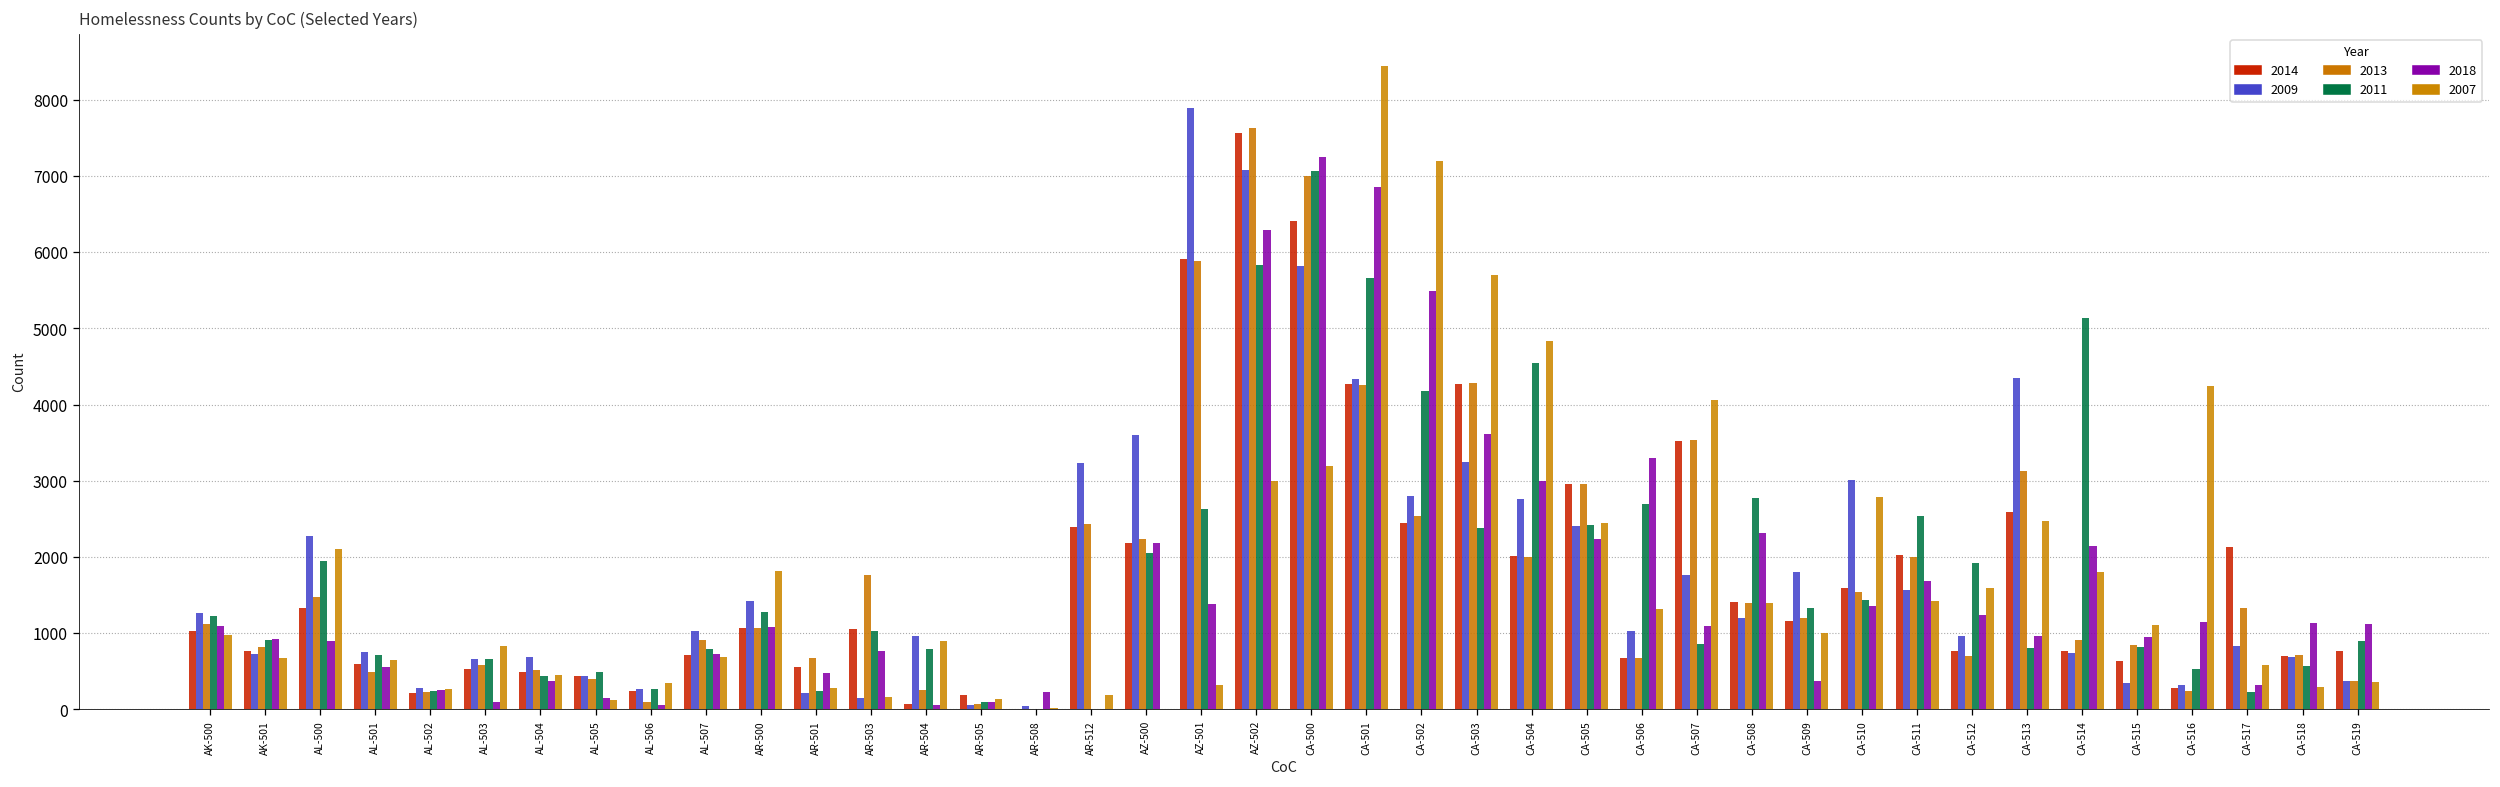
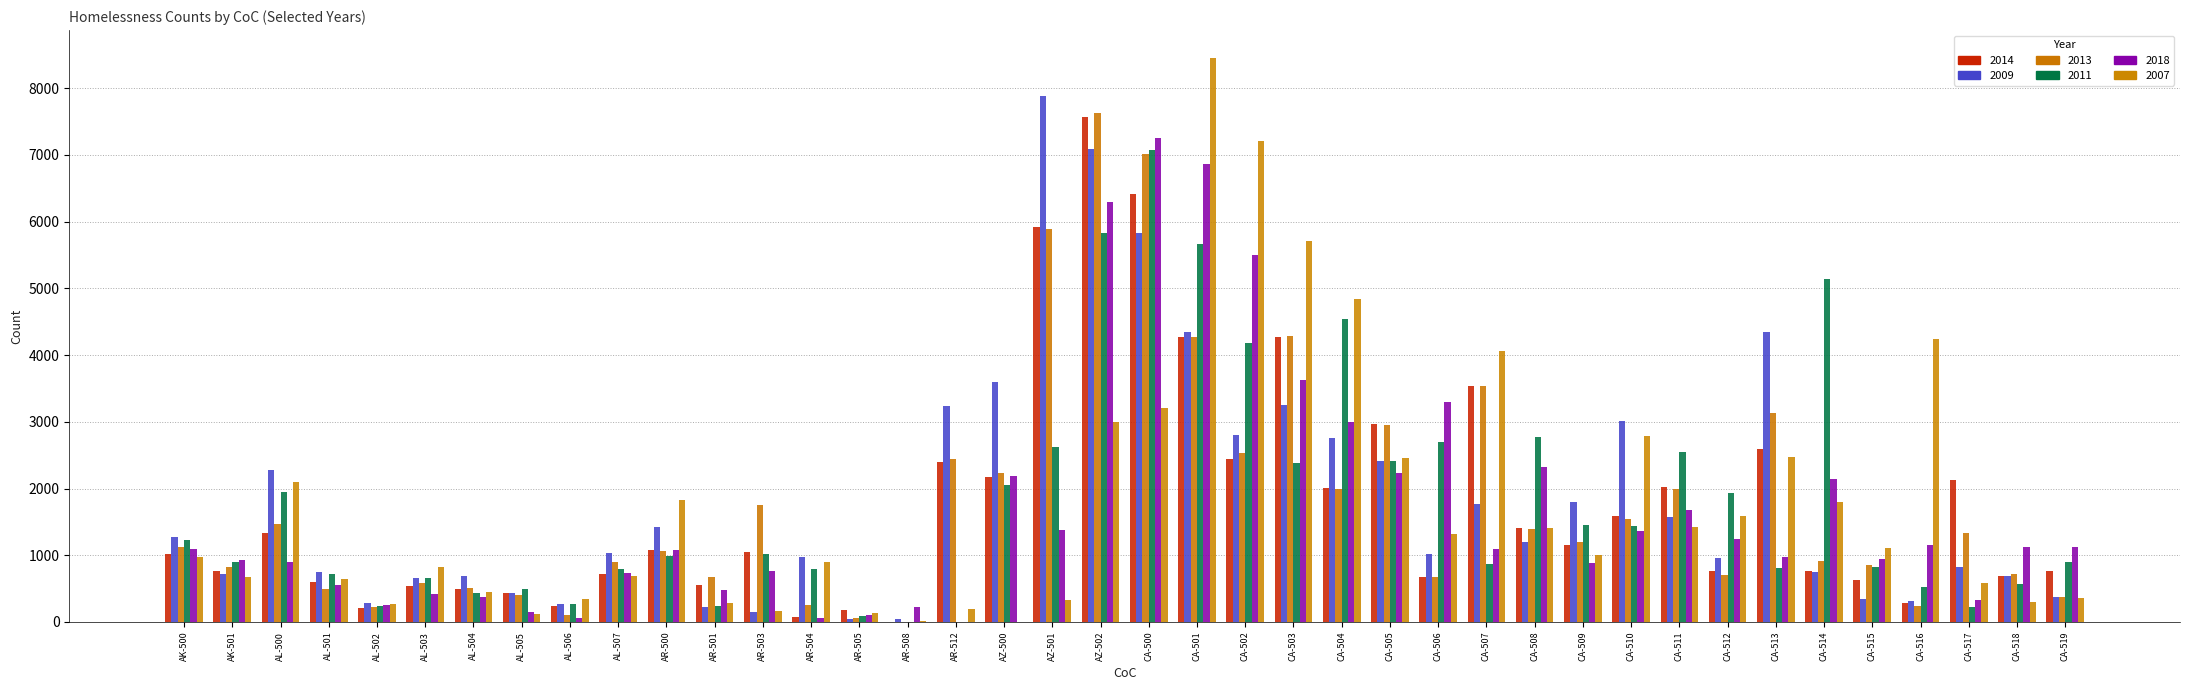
  {
    "2014": {
      "AK-500": 1000,
      "AK-501": 800,
      "AL-500": 1300,
      "AL-501": 600,
      "AL-502": 200,
      "AL-503": 500,
      "AL-504": 500,
      "AL-505": 400,
      "AL-506": 200,
      "AL-507": 700,
      "AR-500": 1100,
      "AR-501": 600,
      "AR-503": 1100,
      "AR-504": 100,
      "AR-505": 200,
      "AR-508": 0,
      "AR-512": 2400,
      "AZ-500": 2200,
      "AZ-501": 5900,
      "AZ-502": 7600,
      "CA-500": 6400,
      "CA-501": 4300,
      "CA-502": 2400,
      "CA-503": 4300,
      "CA-504": 2000,
      "CA-505": 3000,
      "CA-506": 700,
      "CA-507": 3500,
      "CA-508": 1400,
      "CA-509": 1200,
      "CA-510": 1600,
      "CA-511": 2000,
      "CA-512": 800,
      "CA-513": 2600,
      "CA-514": 800,
      "CA-515": 600,
      "CA-516": 300,
      "CA-517": 2100,
      "CA-518": 700,
      "CA-519": 800
    },
    "2009": {
      "AK-500": 1300,
      "AK-501": 700,
      "AL-500": 2300,
      "AL-501": 700,
      "AL-502": 300,
      "AL-503": 700,
      "AL-504": 700,
      "AL-505": 400,
      "AL-506": 300,
      "AL-507": 1000,
      "AR-500": 1400,
      "AR-501": 200,
      "AR-503": 100,
      "AR-504": 1000,
      "AR-505": 100,
      "AR-508": 0,
      "AR-512": 3200,
      "AZ-500": 3600,
      "AZ-501": 7900,
      "AZ-502": 7100,
      "CA-500": 5800,
      "CA-501": 4300,
      "CA-502": 2800,
      "CA-503": 3200,
      "CA-504": 2800,
      "CA-505": 2400,
      "CA-506": 1000,
      "CA-507": 1800,
      "CA-508": 1200,
      "CA-509": 1800,
      "CA-510": 3000,
      "CA-511": 1600,
      "CA-512": 1000,
      "CA-513": 4300,
      "CA-514": 700,
      "CA-515": 300,
      "CA-516": 300,
      "CA-517": 800,
      "CA-518": 700,
      "CA-519": 400
    },
    "2011": {
      "AK-500": 1200,
      "AK-501": 900,
      "AL-500": 2000,
      "AL-501": 700,
      "AL-502": 200,
      "AL-503": 700,
      "AL-504": 400,
      "AL-505": 500,
      "AL-506": 300,
      "AL-507": 800,
-     "AR-500": 1300,
+     "AR-500": 1000,
      "AR-501": 200,
      "AR-503": 1000,
      "AR-504": 800,
      "AR-505": 100,
      "AR-508": 0,
      "AR-512": 0,
      "AZ-500": 2000,
      "AZ-501": 2600,
      "AZ-502": 5800,
      "CA-500": 7100,
      "CA-501": 5700,
      "CA-502": 4200,
      "CA-503": 2400,
      "CA-504": 4500,
      "CA-505": 2400,
      "CA-506": 2700,
      "CA-507": 900,
      "CA-508": 2800,
-     "CA-509": 1300,
+     "CA-509": 1500,
      "CA-510": 1400,
      "CA-511": 2500,
      "CA-512": 1900,
      "CA-513": 800,
      "CA-514": 5100,
      "CA-515": 800,
      "CA-516": 500,
      "CA-517": 200,
      "CA-518": 600,
      "CA-519": 900
    },
    "2018": {
      "AK-500": 1100,
      "AK-501": 900,
      "AL-500": 900,
      "AL-501": 600,
      "AL-502": 300,
-     "AL-503": 100,
+     "AL-503": 400,
      "AL-504": 400,
      "AL-505": 100,
      "AL-506": 100,
      "AL-507": 700,
      "AR-500": 1100,
      "AR-501": 500,
      "AR-503": 800,
      "AR-504": 100,
      "AR-505": 100,
      "AR-508": 200,
      "AR-512": 0,
      "AZ-500": 2200,
      "AZ-501": 1400,
      "AZ-502": 6300,
      "CA-500": 7300,
      "CA-501": 6900,
      "CA-502": 5500,
      "CA-503": 3600,
      "CA-504": 3000,
      "CA-505": 2200,
      "CA-506": 3300,
      "CA-507": 1100,
      "CA-508": 2300,
-     "CA-509": 400,
+     "CA-509": 900,
      "CA-510": 1400,
      "CA-511": 1700,
      "CA-512": 1200,
      "CA-513": 1000,
      "CA-514": 2100,
      "CA-515": 1000,
      "CA-516": 1100,
      "CA-517": 300,
      "CA-518": 1100,
      "CA-519": 1100
    }
  }
